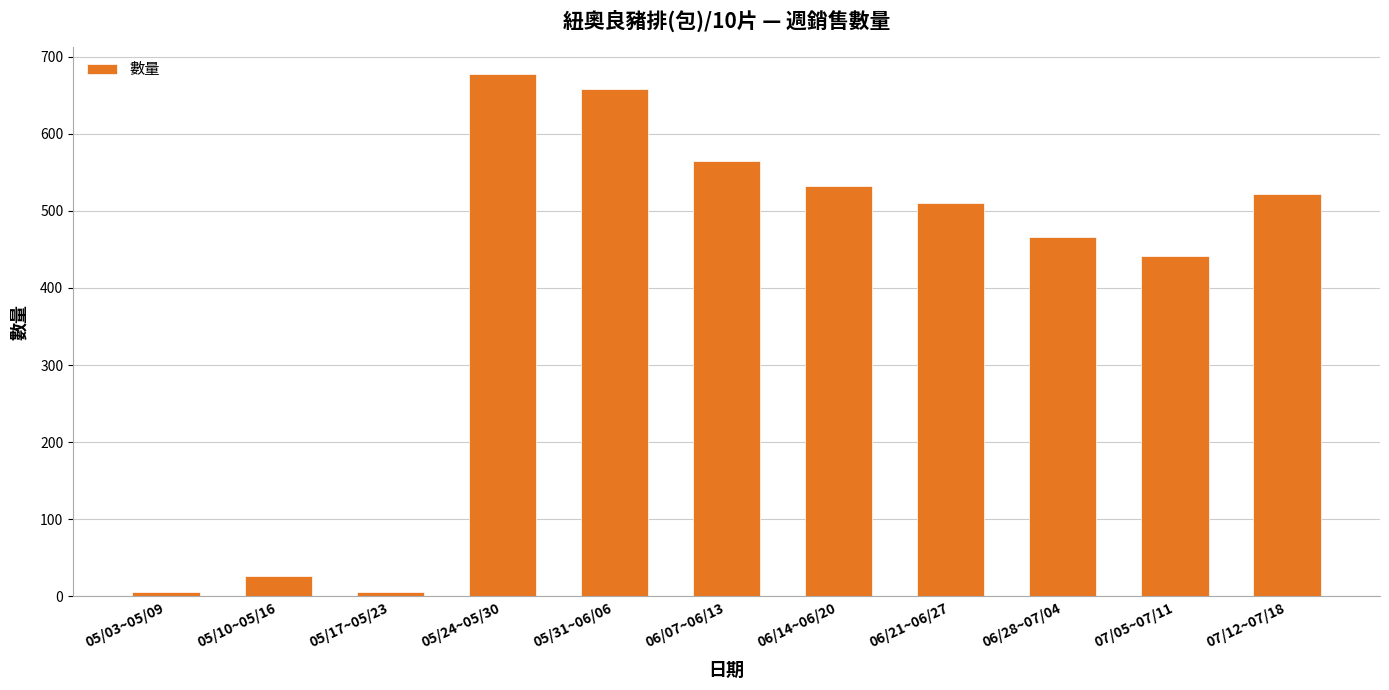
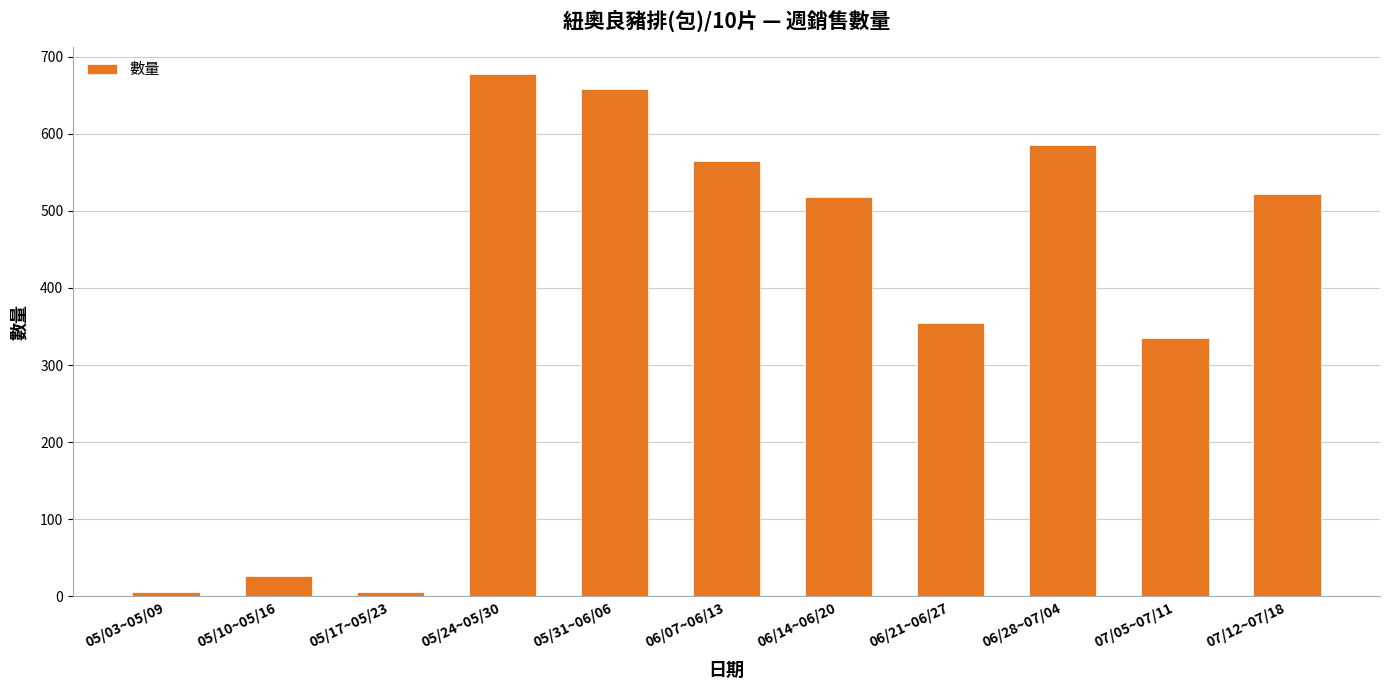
  {
    "05/03~05/09": 10,
    "05/10~05/16": 30,
    "05/17~05/23": 10,
    "05/24~05/30": 680,
    "05/31~06/06": 660,
    "06/07~06/13": 570,
-   "06/14~06/20": 530,
-   "06/21~06/27": 510,
-   "06/28~07/04": 470,
-   "07/05~07/11": 440,
+   "06/14~06/20": 520,
+   "06/21~06/27": 360,
+   "06/28~07/04": 590,
+   "07/05~07/11": 340,
    "07/12~07/18": 520
  }
